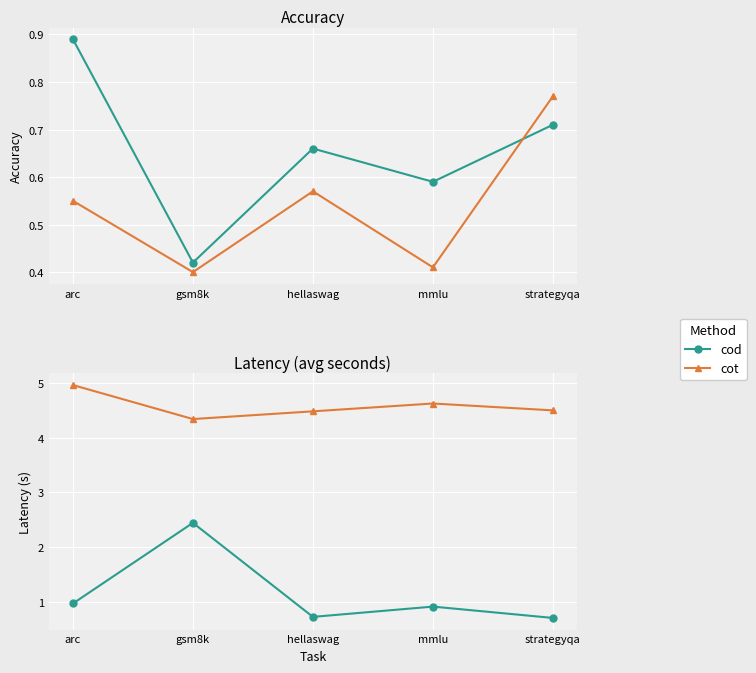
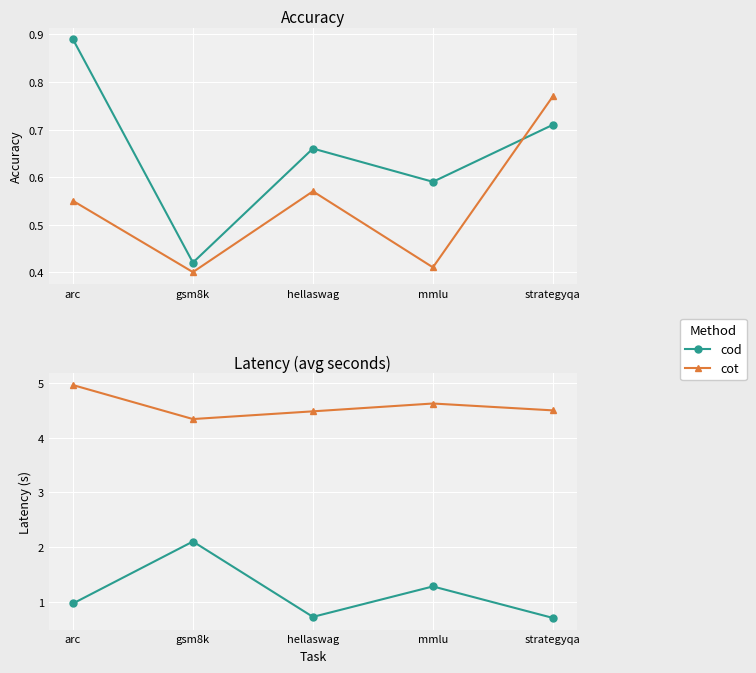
  {
    "Accuracy": {
      "cod": {
        "arc": 0.89,
        "gsm8k": 0.42,
        "hellaswag": 0.66,
        "mmlu": 0.59,
        "strategyqa": 0.71
      },
      "cot": {
        "arc": 0.55,
        "gsm8k": 0.40,
        "hellaswag": 0.57,
        "mmlu": 0.41,
        "strategyqa": 0.77
      }
    },
    "Latency (avg seconds)": {
      "cod": {
        "arc": 1.0,
-       "gsm8k": 2.4,
+       "gsm8k": 2.1,
        "hellaswag": 0.7,
-       "mmlu": 0.9,
+       "mmlu": 1.3,
        "strategyqa": 0.7
      },
      "cot": {
        "arc": 5.0,
        "gsm8k": 4.3,
        "hellaswag": 4.5,
        "mmlu": 4.6,
        "strategyqa": 4.5
      }
    }
  }
